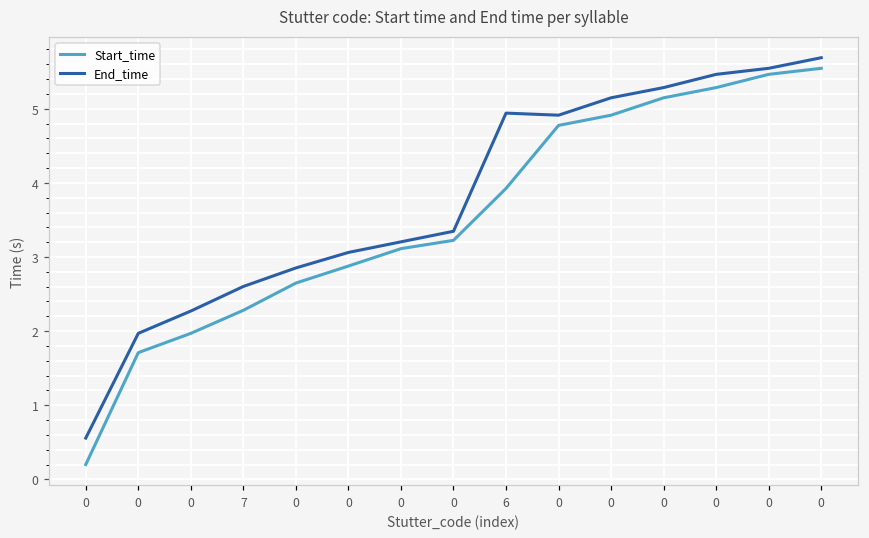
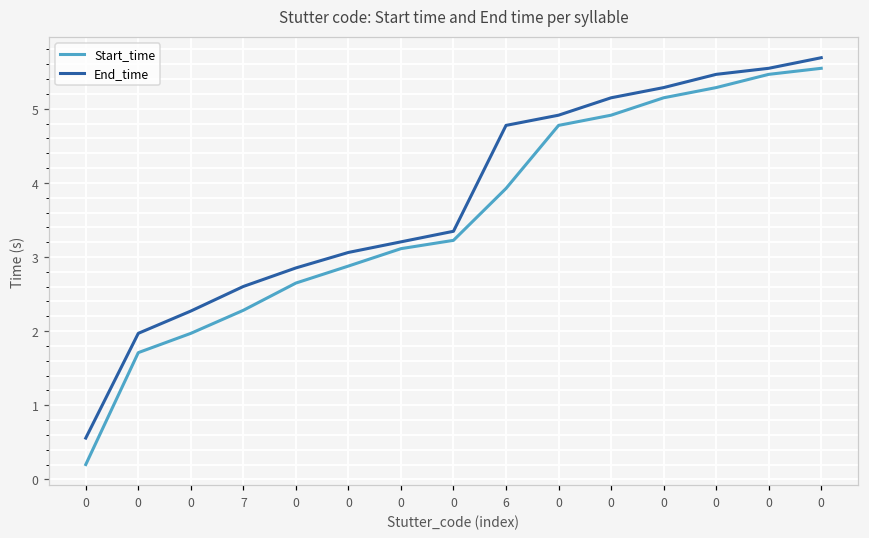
  {
    "Start_time": {
      "7": 2.3,
      "6": 3.9
    },
    "End_time": {
      "7": 2.6,
-     "6": 4.9
+     "6": 4.8
    }
  }
